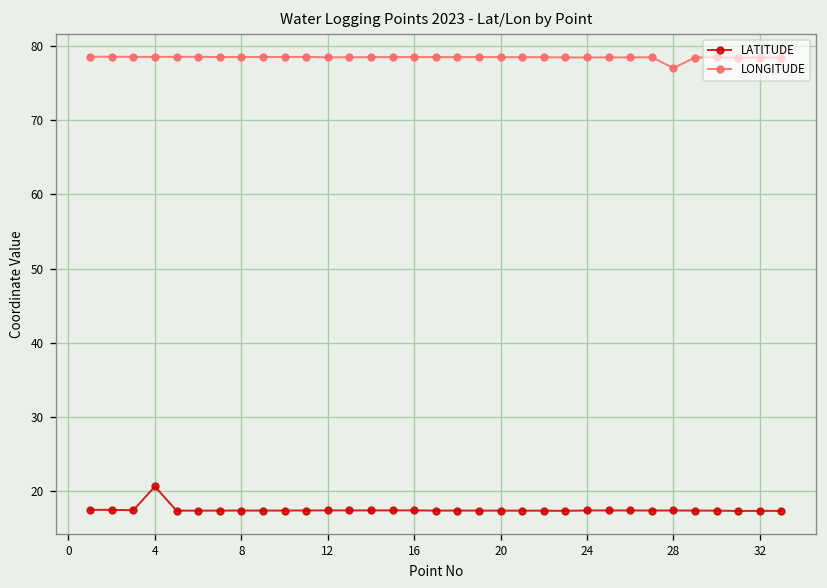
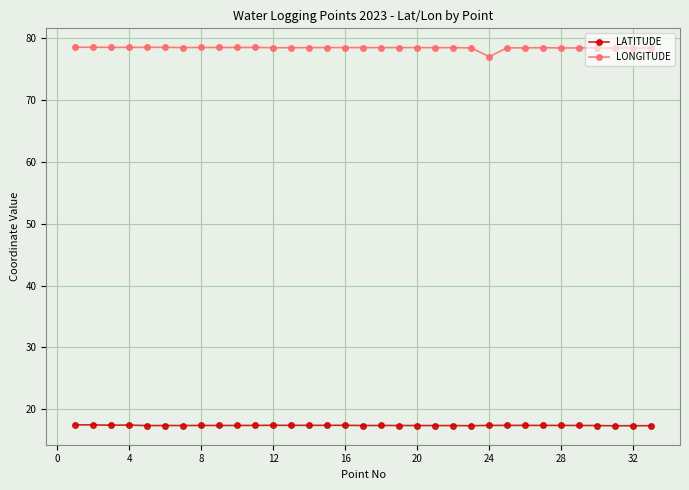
  {
    "LATITUDE": {
-     "4": 21,
+     "4": 17,
      "8": 17,
      "12": 17,
      "16": 17,
      "20": 17,
      "24": 17,
      "28": 17,
      "32": 17
    },
    "LONGITUDE": {
      "4": 79,
      "8": 79,
      "12": 78,
      "16": 79,
      "20": 79,
-     "24": 78,
-     "28": 77
+     "24": 77,
+     "28": 78
    }
  }
